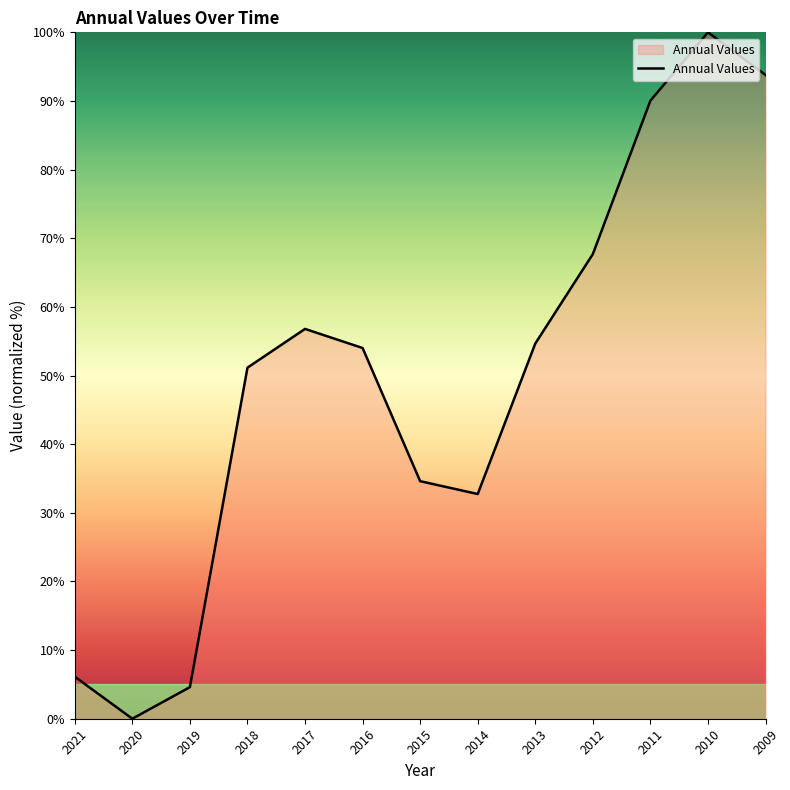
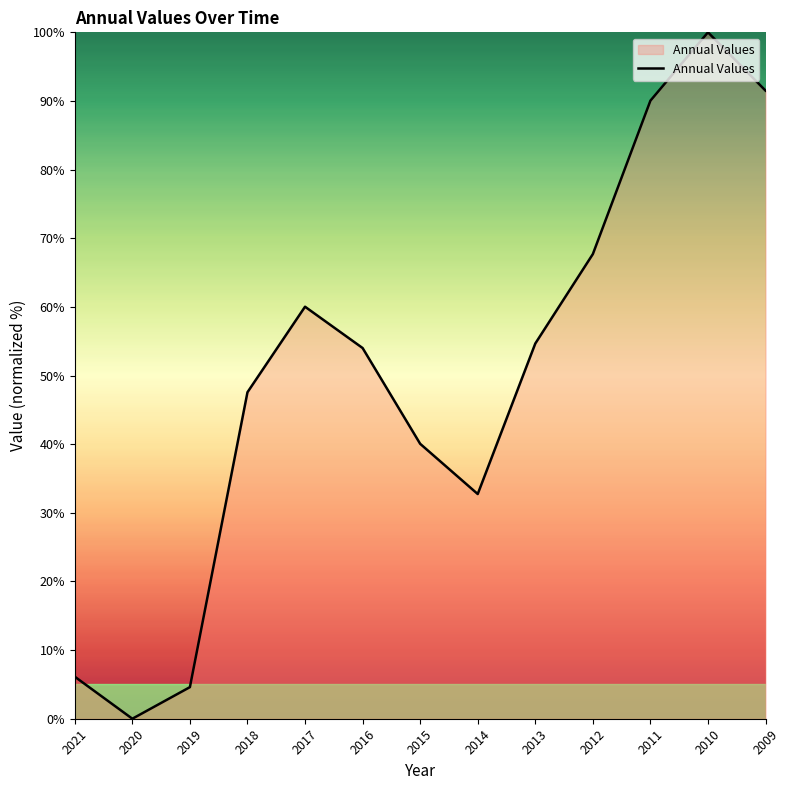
  {
    "2021": "6%",
-   "2018": "51%",
-   "2017": "57%",
+   "2018": "48%",
+   "2017": "60%",
    "2016": "54%",
-   "2015": "35%",
+   "2015": "40%",
    "2014": "33%",
    "2013": "55%",
    "2012": "68%",
    "2011": "90%",
    "2010": "100%",
-   "2009": "94%"
+   "2009": "92%"
  }
